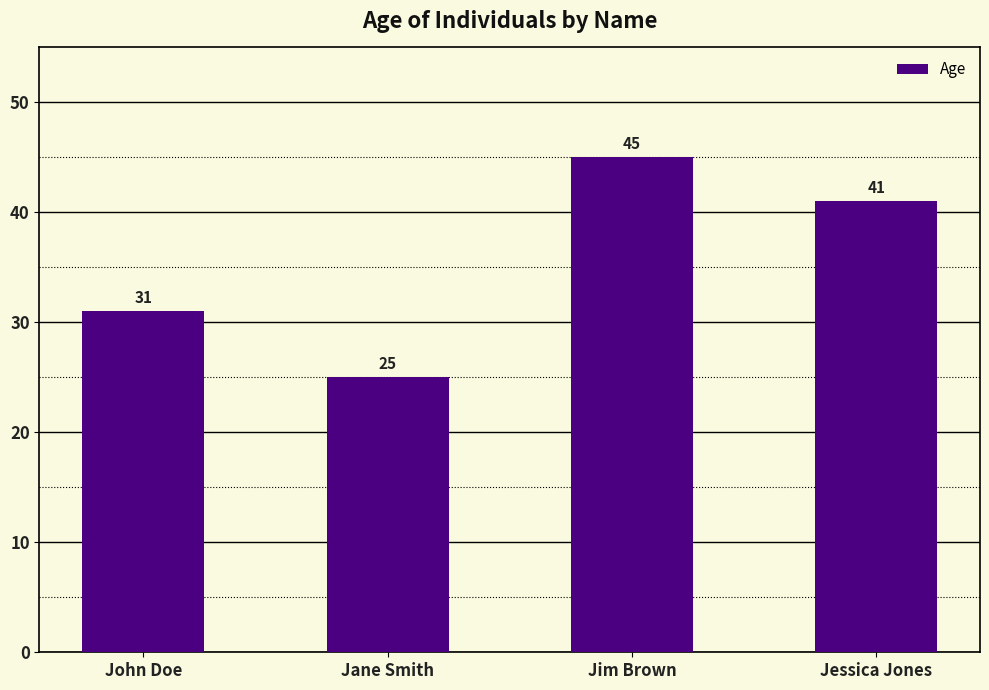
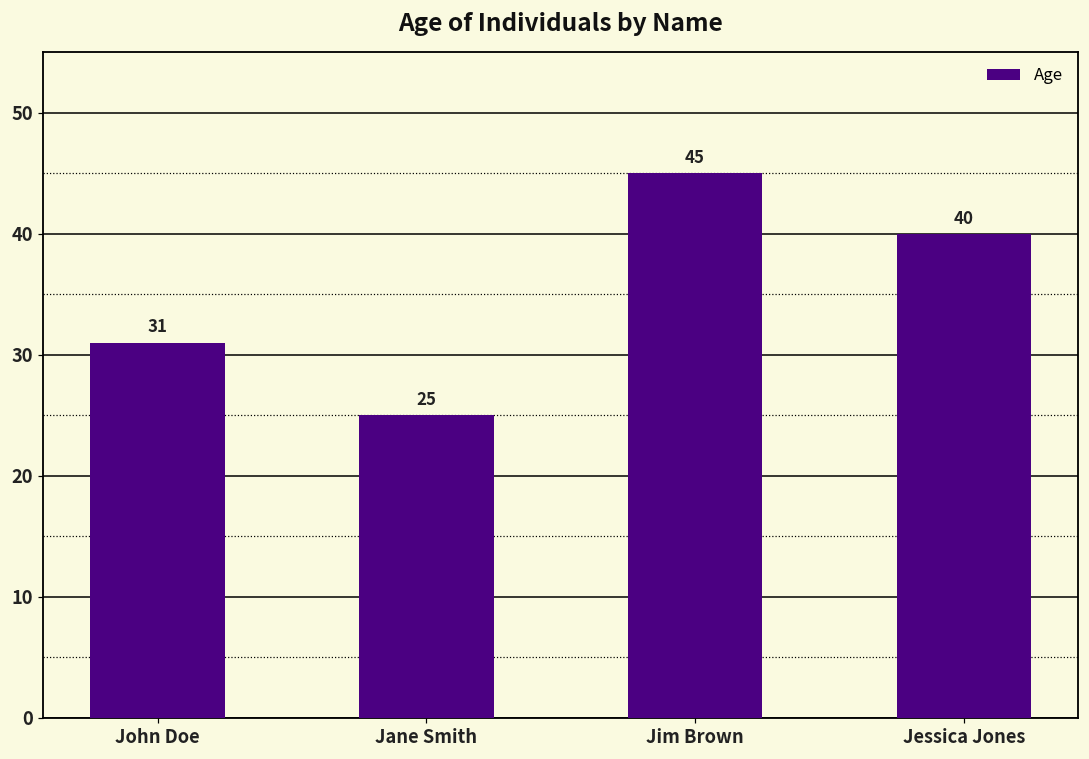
  {
    "John Doe": 31,
    "Jane Smith": 25,
    "Jim Brown": 45,
-   "Jessica Jones": 41
+   "Jessica Jones": 40
  }
